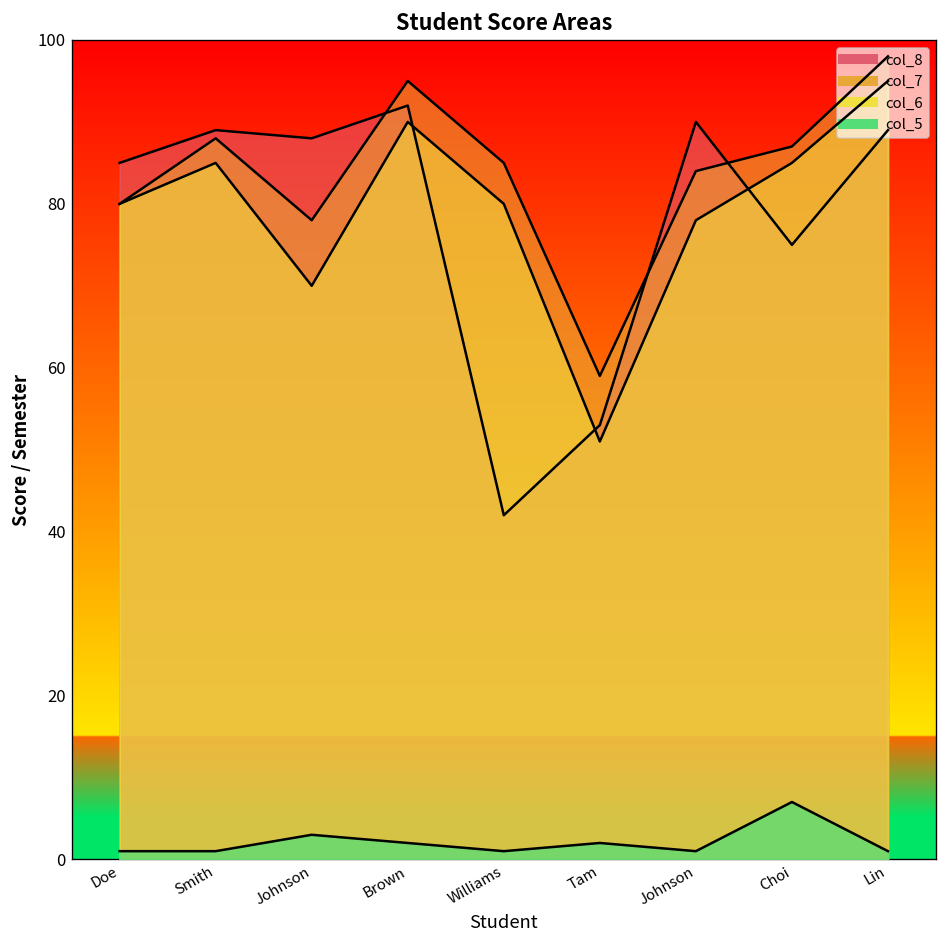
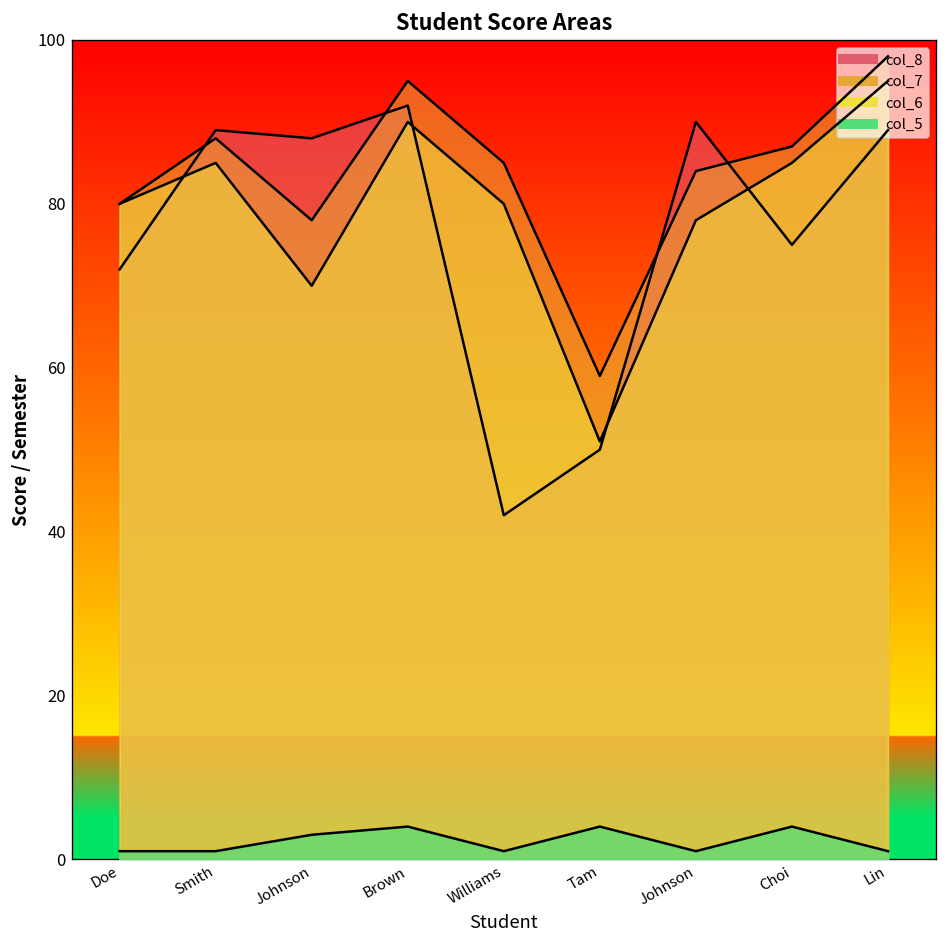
  {
    "col_8": {
-     "Doe": 85,
+     "Doe": 72,
      "Smith": 89,
      "Brown": 92,
      "Williams": 42,
-     "Tam": 53,
+     "Tam": 50,
      "Choi": 75
    },
    "col_5": {
      "Doe": 1,
      "Smith": 1,
-     "Brown": 2,
+     "Brown": 4,
      "Williams": 1,
-     "Tam": 2,
-     "Choi": 7,
+     "Tam": 4,
+     "Choi": 4,
      "Lin": 1
    }
  }
